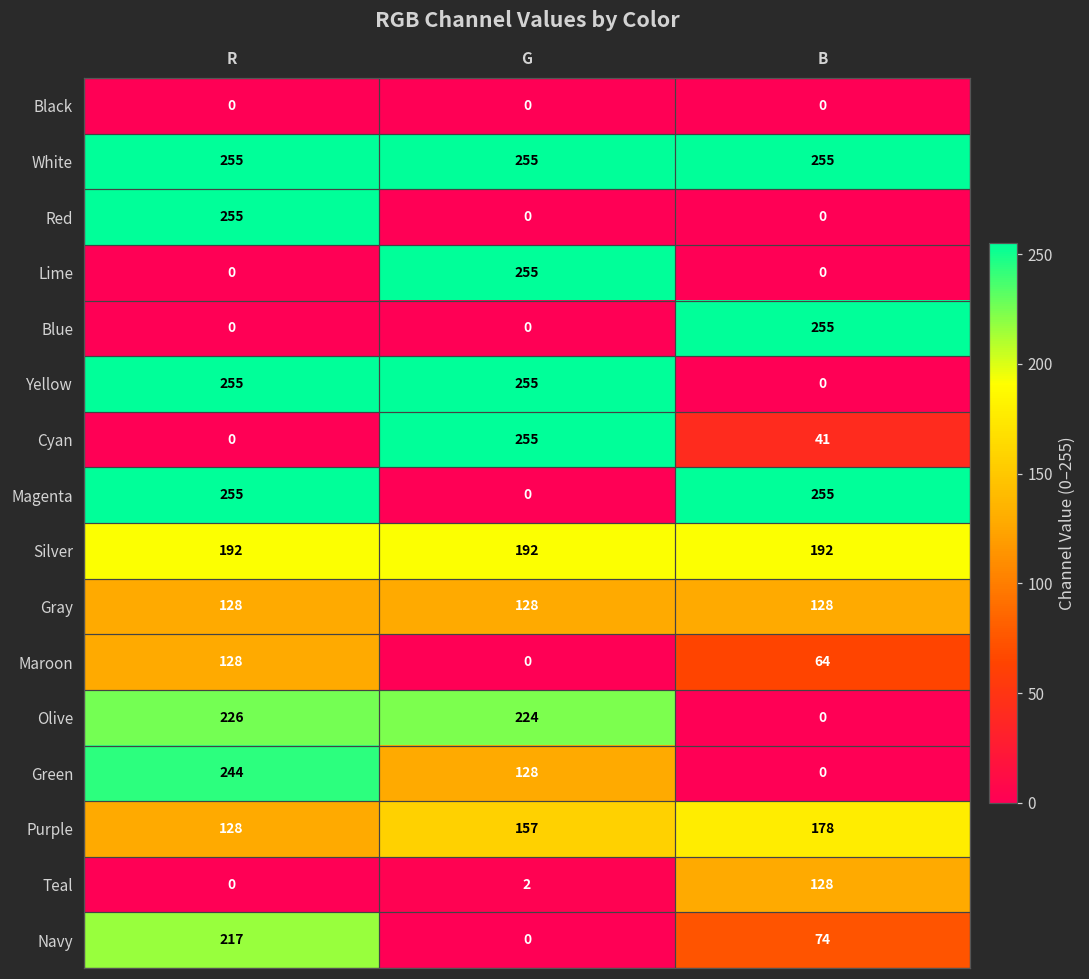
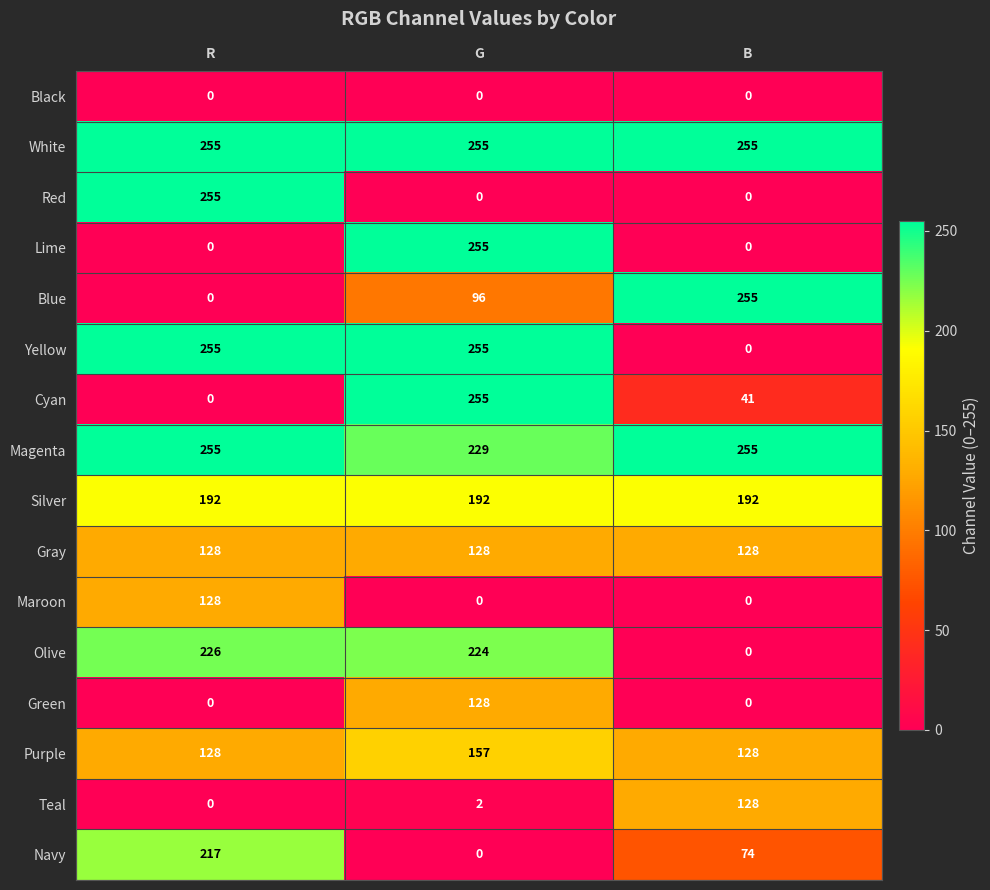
  {
    "Black": {
      "R": 0,
      "G": 0,
      "B": 0
    },
    "White": {
      "R": 255,
      "G": 255,
      "B": 255
    },
    "Red": {
      "R": 255,
      "G": 0,
      "B": 0
    },
    "Lime": {
      "R": 0,
      "G": 255,
      "B": 0
    },
    "Blue": {
      "R": 0,
-     "G": 0,
+     "G": 96,
      "B": 255
    },
    "Yellow": {
      "R": 255,
      "G": 255,
      "B": 0
    },
    "Cyan": {
      "R": 0,
      "G": 255,
      "B": 41
    },
    "Magenta": {
      "R": 255,
-     "G": 0,
+     "G": 229,
      "B": 255
    },
    "Silver": {
      "R": 192,
      "G": 192,
      "B": 192
    },
    "Gray": {
      "R": 128,
      "G": 128,
      "B": 128
    },
    "Maroon": {
      "R": 128,
      "G": 0,
-     "B": 64
+     "B": 0
    },
    "Olive": {
      "R": 226,
      "G": 224,
      "B": 0
    },
    "Green": {
-     "R": 244,
+     "R": 0,
      "G": 128,
      "B": 0
    },
    "Purple": {
      "R": 128,
      "G": 157,
-     "B": 178
+     "B": 128
    },
    "Teal": {
      "R": 0,
      "G": 2,
      "B": 128
    },
    "Navy": {
      "R": 217,
      "G": 0,
      "B": 74
    }
  }
